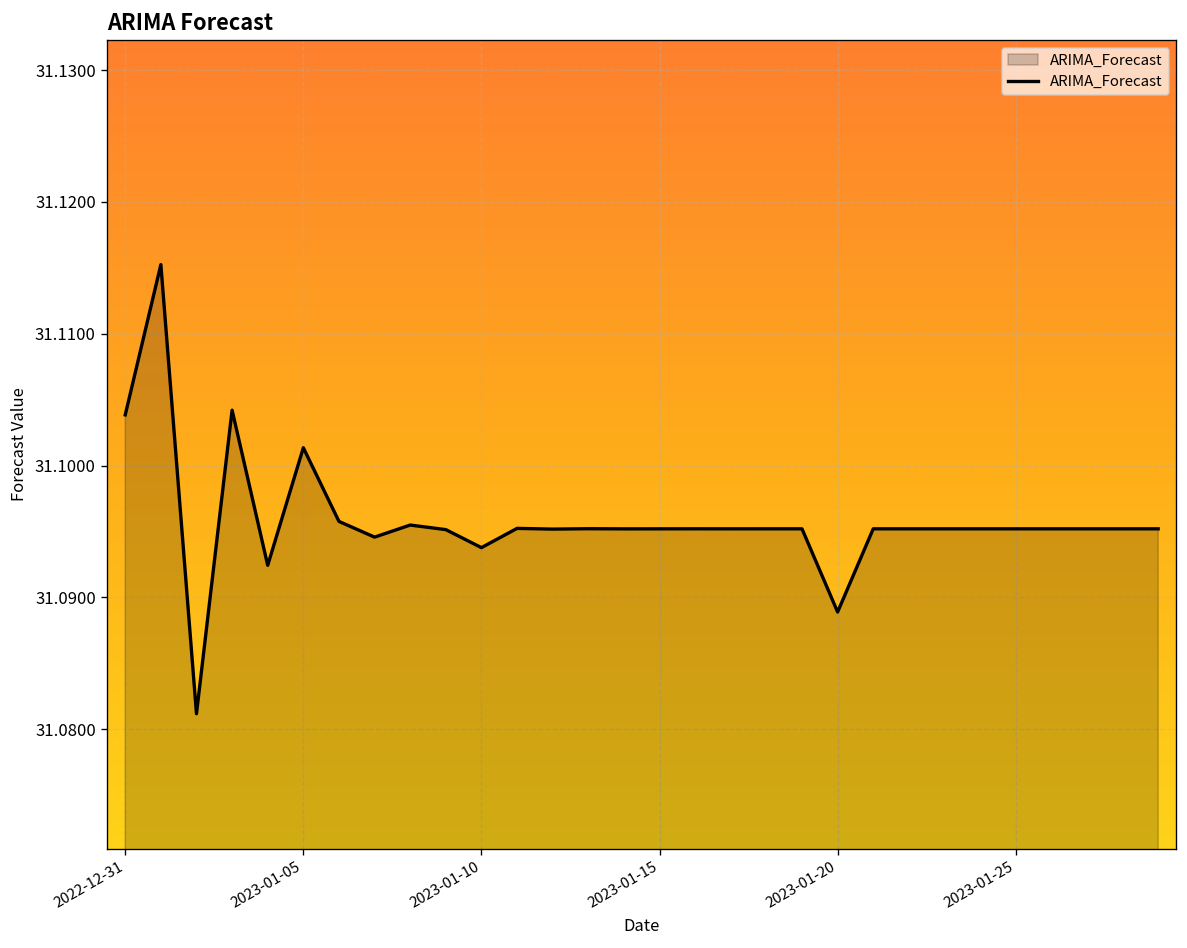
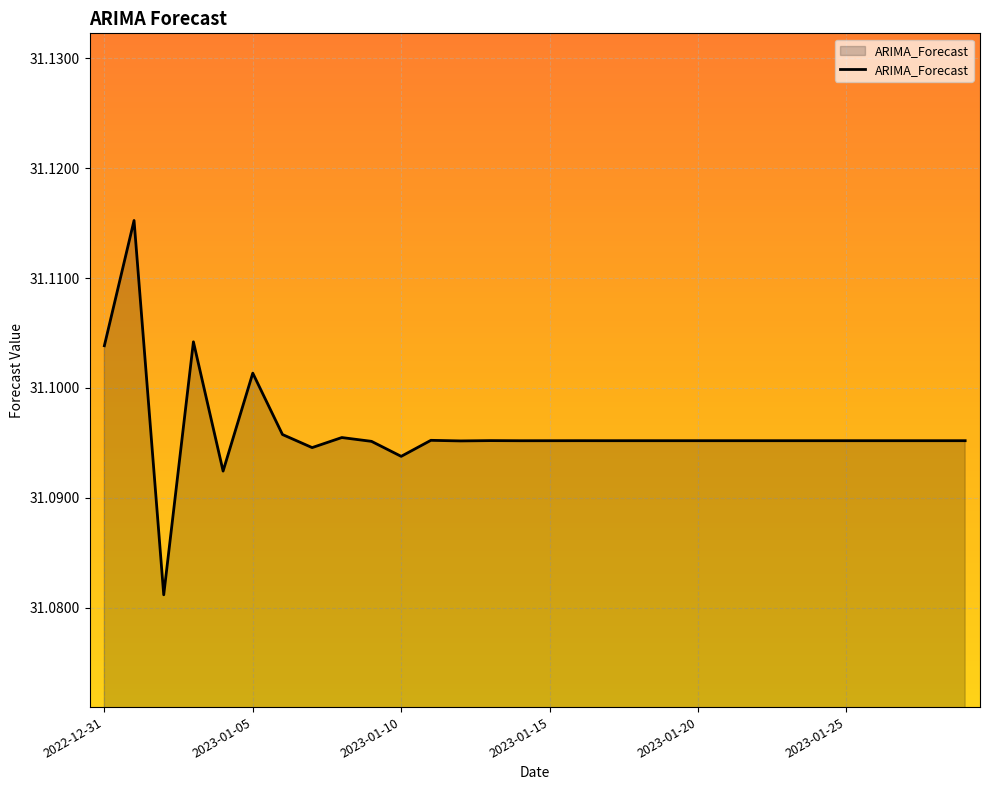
  {
    "2022-12-31": 31.1038,
    "2023-01-05": 31.1013,
    "2023-01-10": 31.0938,
    "2023-01-15": 31.0952,
-   "2023-01-20": 31.0889,
+   "2023-01-20": 31.0952,
    "2023-01-25": 31.0952
  }
